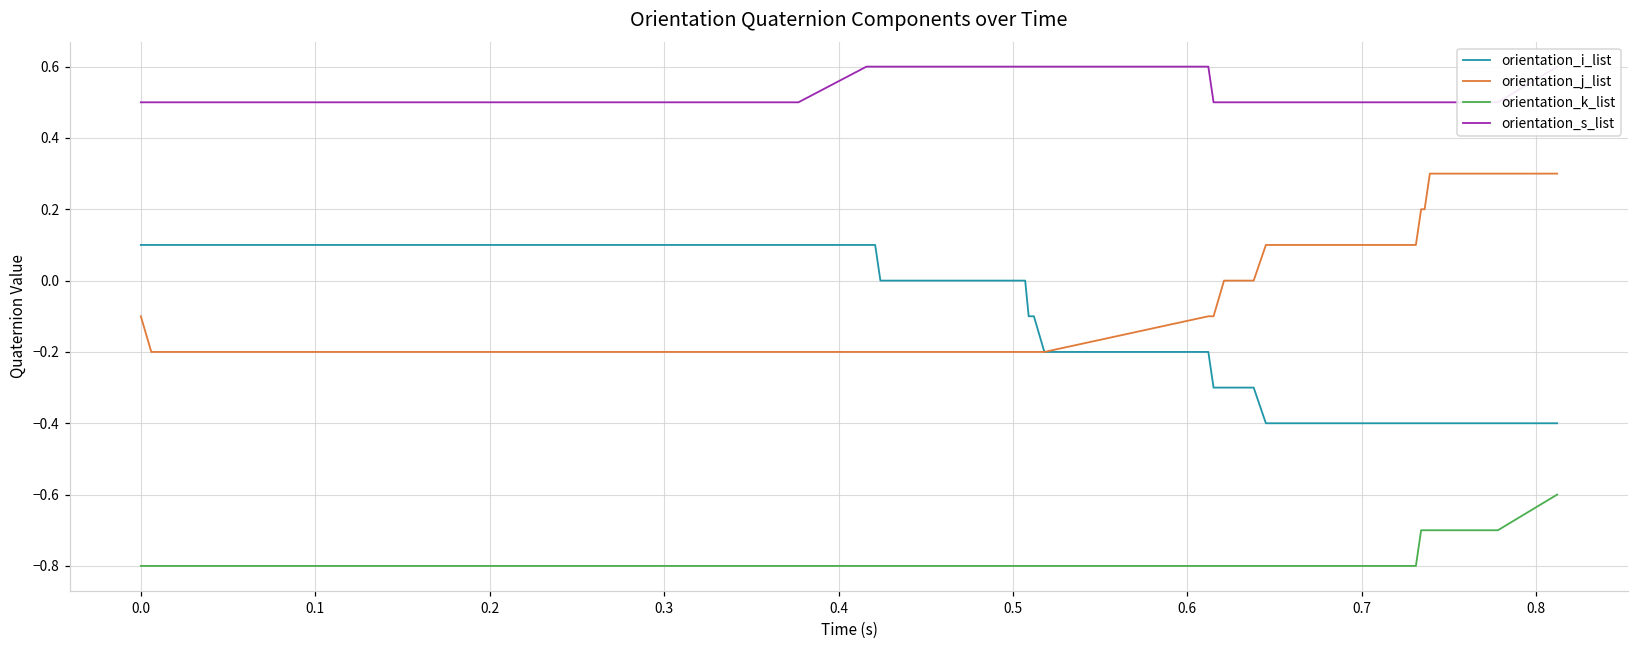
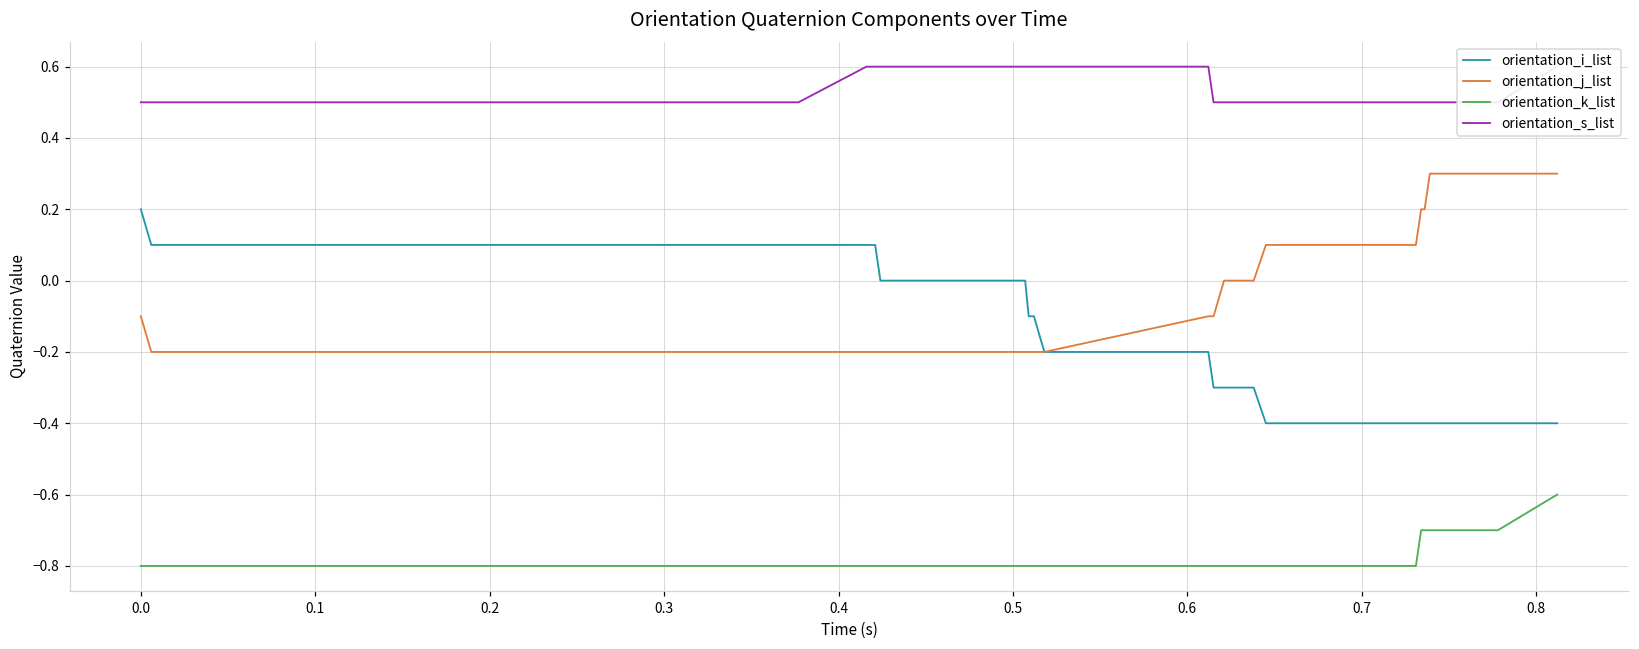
  {
    "orientation_i_list": {
-     "0.0": 0.1
+     "0.0": 0.2
    },
    "orientation_j_list": {
      "0.0": -0.1
    },
    "orientation_k_list": {
      "0.0": -0.8
    },
    "orientation_s_list": {
      "0.0": 0.5
    }
  }
